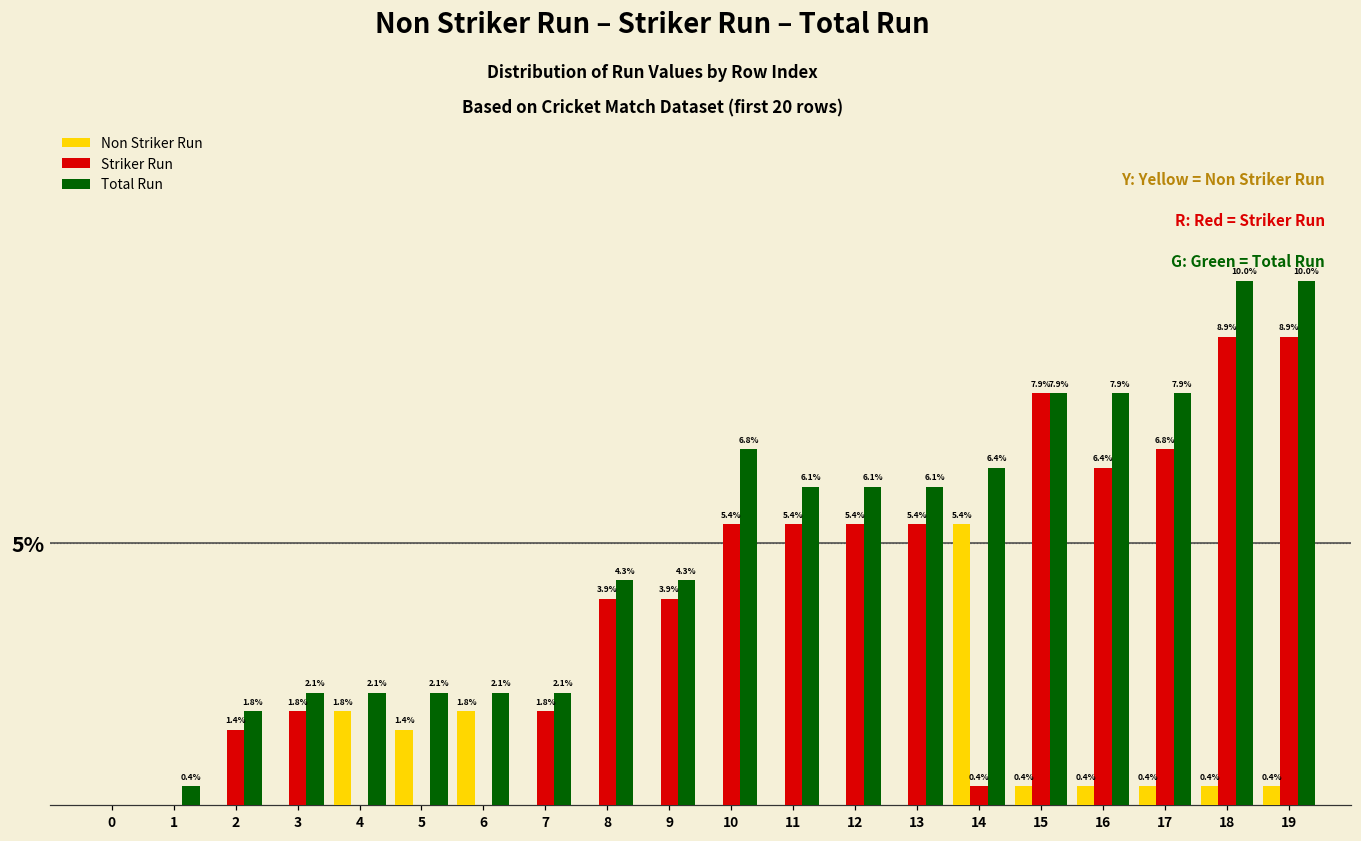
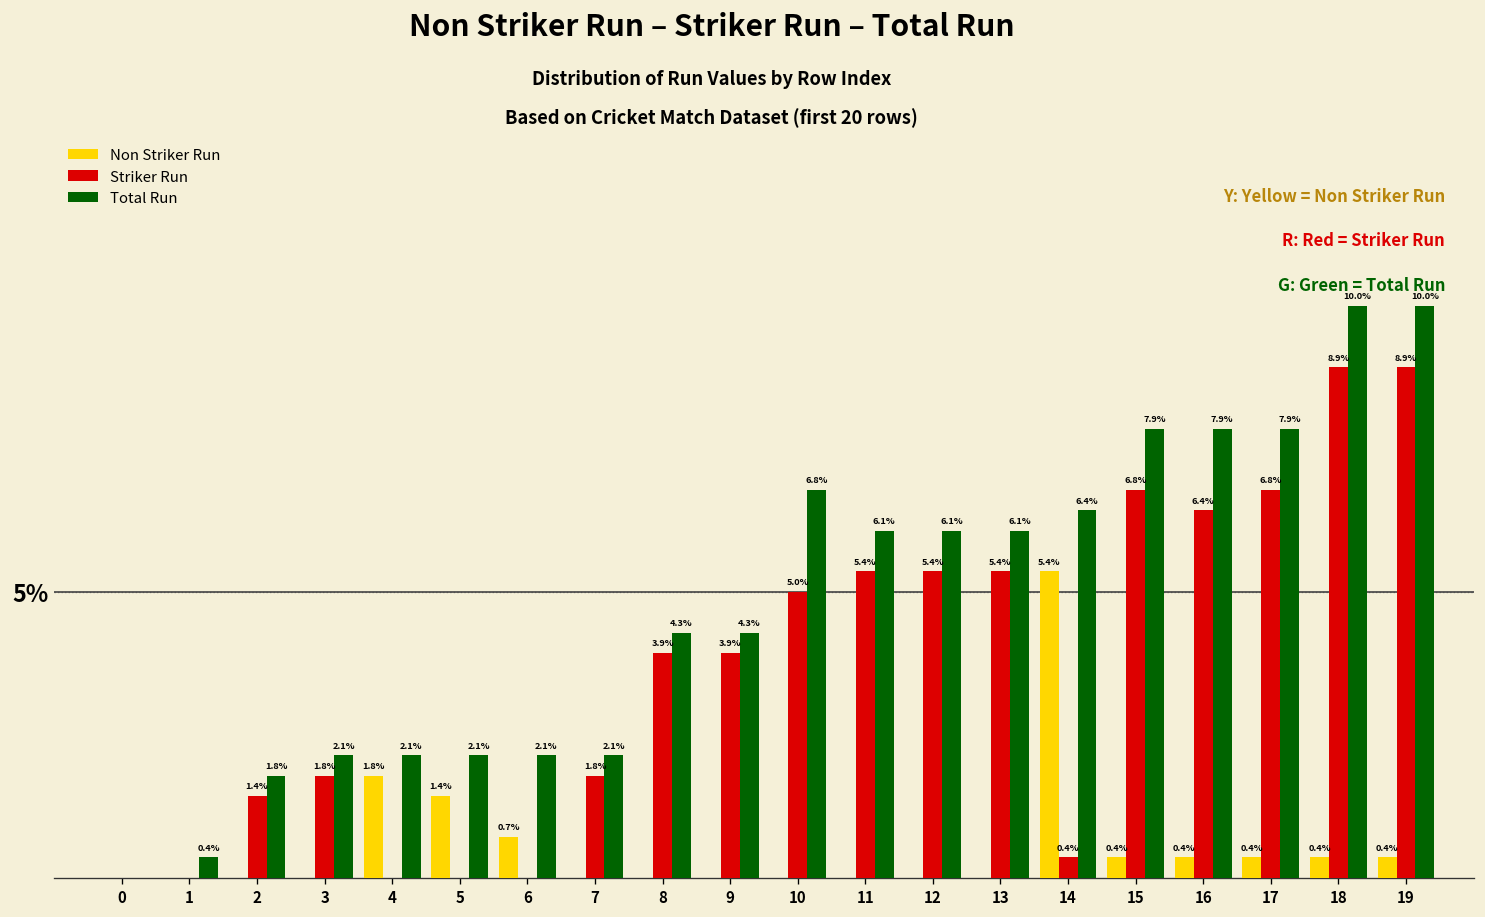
  {
    "Non Striker Run": {
      "4": "1.8%",
      "5": "1.4%",
-     "6": "1.8%",
+     "6": "0.7%",
      "14": "5.4%",
      "15": "0.4%",
      "16": "0.4%",
      "17": "0.4%",
      "18": "0.4%",
      "19": "0.4%"
    },
    "Striker Run": {
      "2": "1.4%",
      "3": "1.8%",
      "7": "1.8%",
      "8": "3.9%",
      "9": "3.9%",
-     "10": "5.4%",
+     "10": "5.0%",
      "11": "5.4%",
      "12": "5.4%",
      "13": "5.4%",
      "14": "0.4%",
-     "15": "7.9%",
+     "15": "6.8%",
      "16": "6.4%",
      "17": "6.8%",
      "18": "8.9%",
      "19": "8.9%"
    },
    "Total Run": {
      "1": "0.4%",
      "2": "1.8%",
      "3": "2.1%",
      "4": "2.1%",
      "5": "2.1%",
      "6": "2.1%",
      "7": "2.1%",
      "8": "4.3%",
      "9": "4.3%",
      "10": "6.8%",
      "11": "6.1%",
      "12": "6.1%",
      "13": "6.1%",
      "14": "6.4%",
      "15": "7.9%",
      "16": "7.9%",
      "17": "7.9%"
    }
  }
